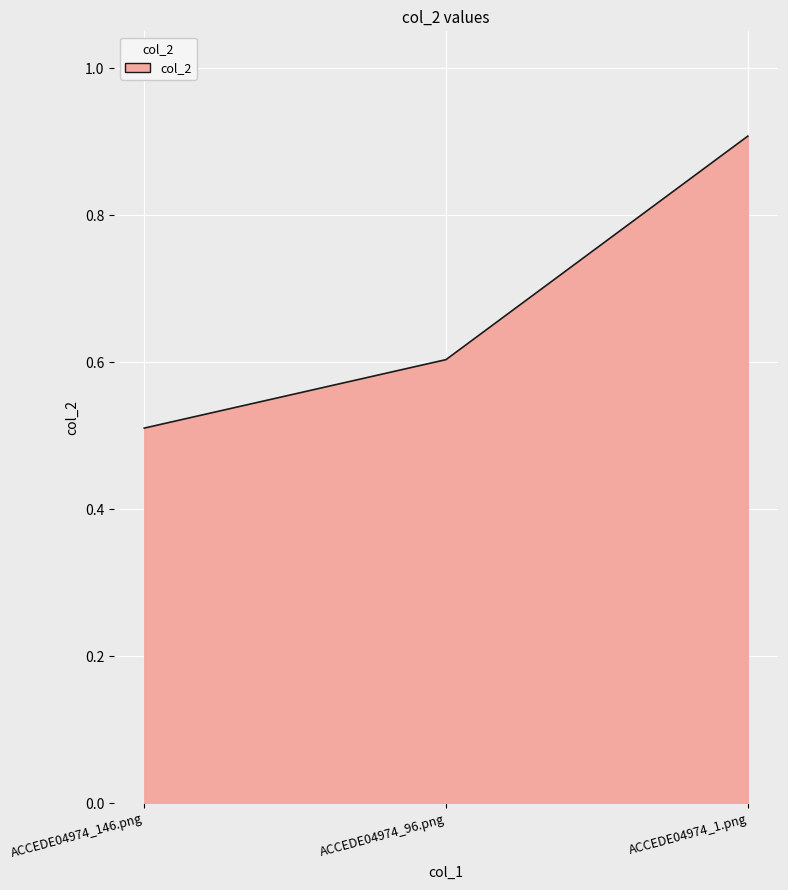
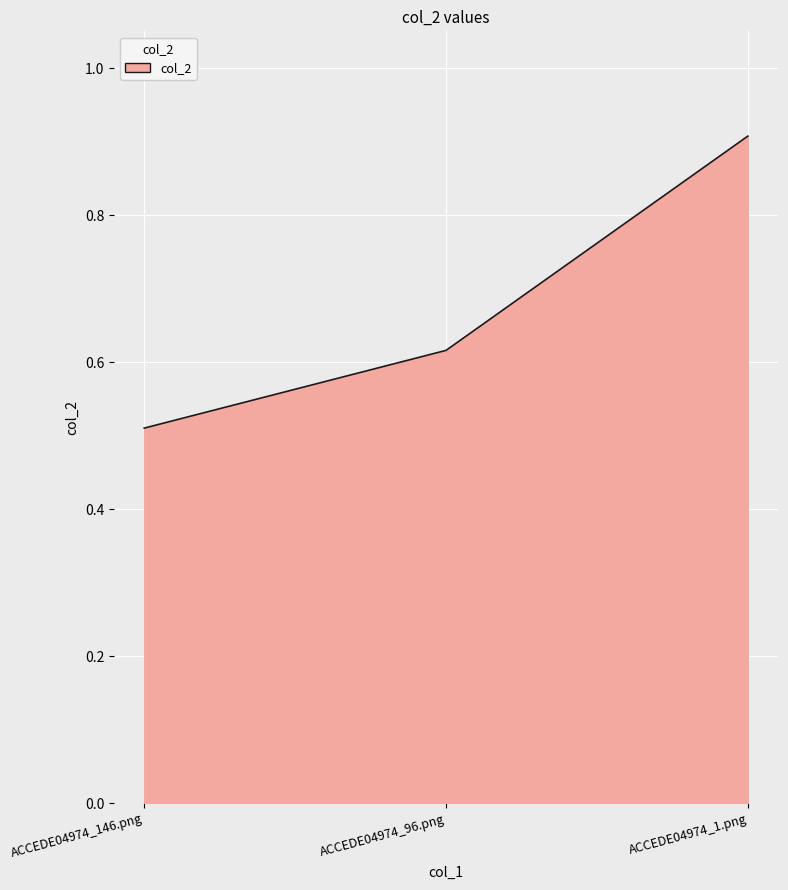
  {
    "ACCEDE04974_146.png": 0.51,
-   "ACCEDE04974_96.png": 0.60,
+   "ACCEDE04974_96.png": 0.62,
    "ACCEDE04974_1.png": 0.91
  }
